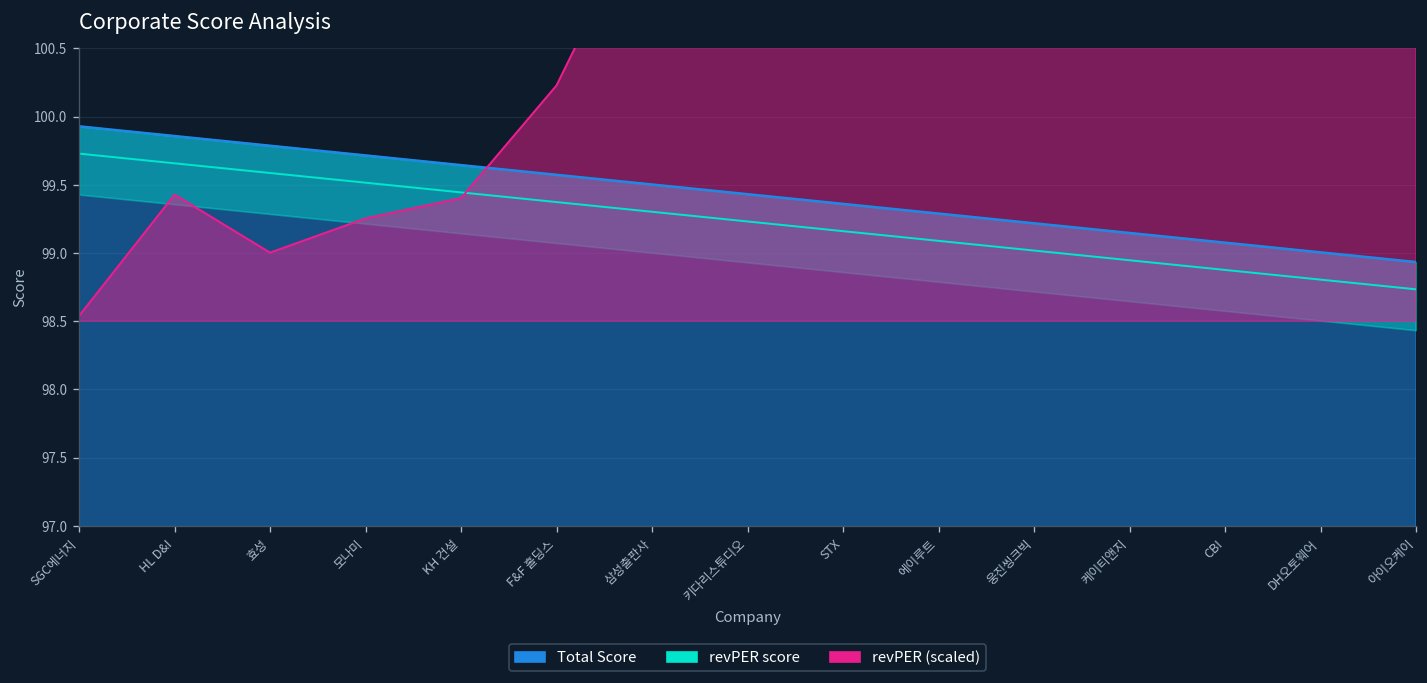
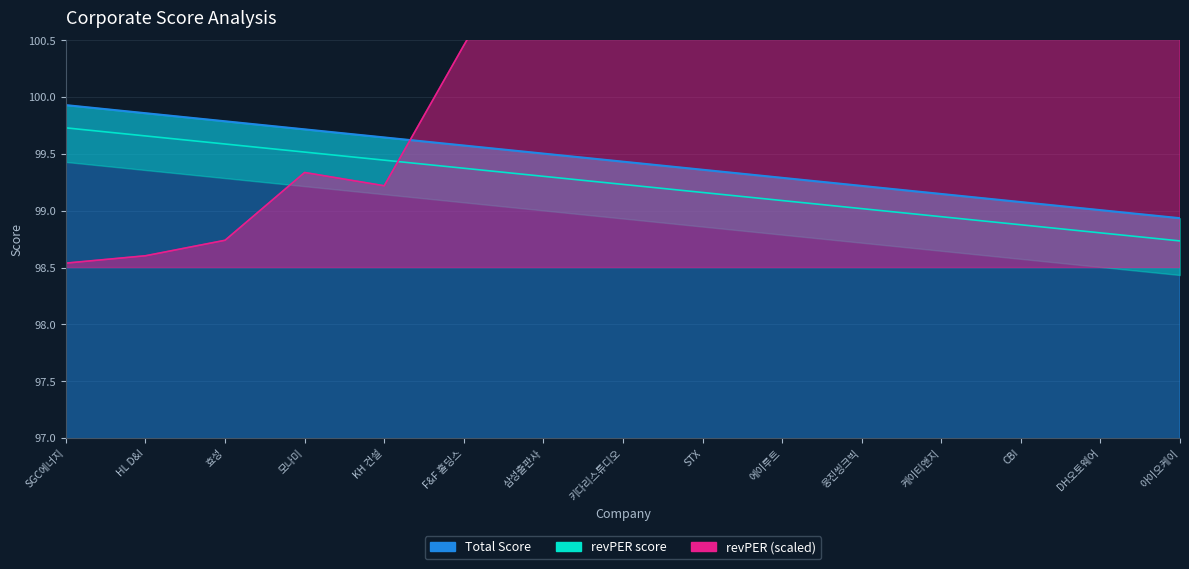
  {
    "revPER (scaled)": {
      "SGC에너지": 98.54,
-     "HL D&I": 99.43,
-     "효성": 99.00,
-     "모나미": 99.25,
-     "KH 건설": 99.40,
-     "F&F 홀딩스": 100.23
+     "HL D&I": 98.60,
+     "효성": 98.74,
+     "모나미": 99.34,
+     "KH 건설": 99.22,
+     "F&F 홀딩스": 100.45
    }
  }
